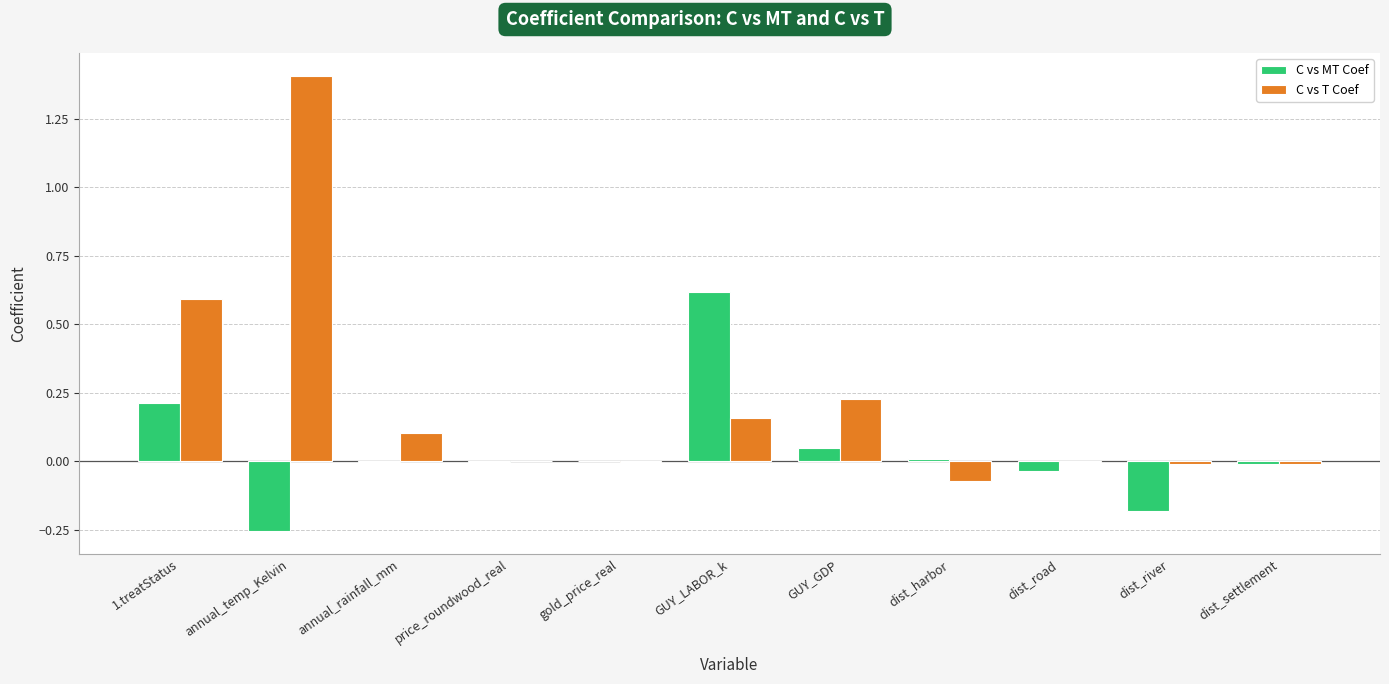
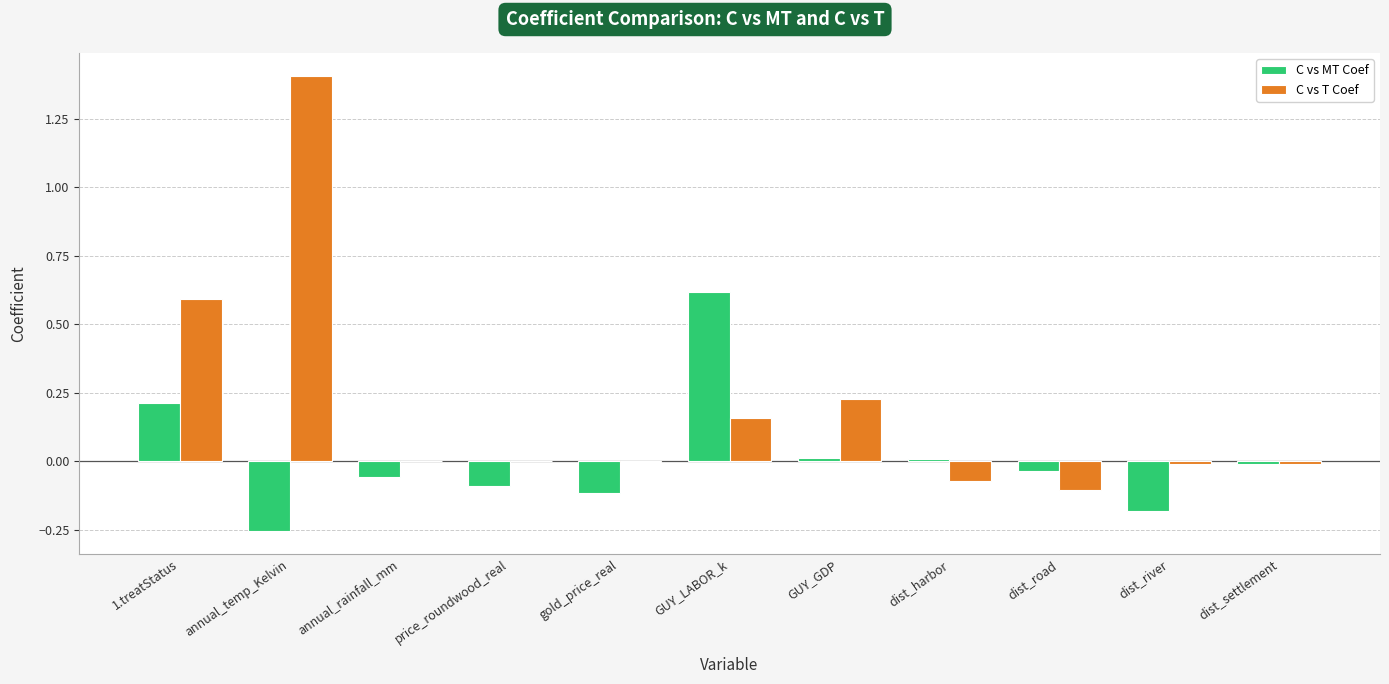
  {
    "C vs MT Coef": {
      "1.treatStatus": 0.21,
      "annual_temp_Kelvin": -0.25,
-     "annual_rainfall_mm": 0.00,
-     "price_roundwood_real": 0.00,
-     "gold_price_real": 0.00,
+     "annual_rainfall_mm": -0.06,
+     "price_roundwood_real": -0.09,
+     "gold_price_real": -0.12,
      "GUY_LABOR_k": 0.62,
-     "GUY_GDP": 0.05,
+     "GUY_GDP": 0.01,
      "dist_road": -0.03,
      "dist_river": -0.18
    },
    "C vs T Coef": {
      "1.treatStatus": 0.59,
      "annual_temp_Kelvin": 1.41,
-     "annual_rainfall_mm": 0.10,
+     "annual_rainfall_mm": 0.00,
      "GUY_LABOR_k": 0.16,
      "GUY_GDP": 0.23,
      "dist_harbor": -0.07,
-     "dist_road": 0.00,
+     "dist_road": -0.10,
      "dist_river": -0.01,
      "dist_settlement": -0.01
    }
  }
